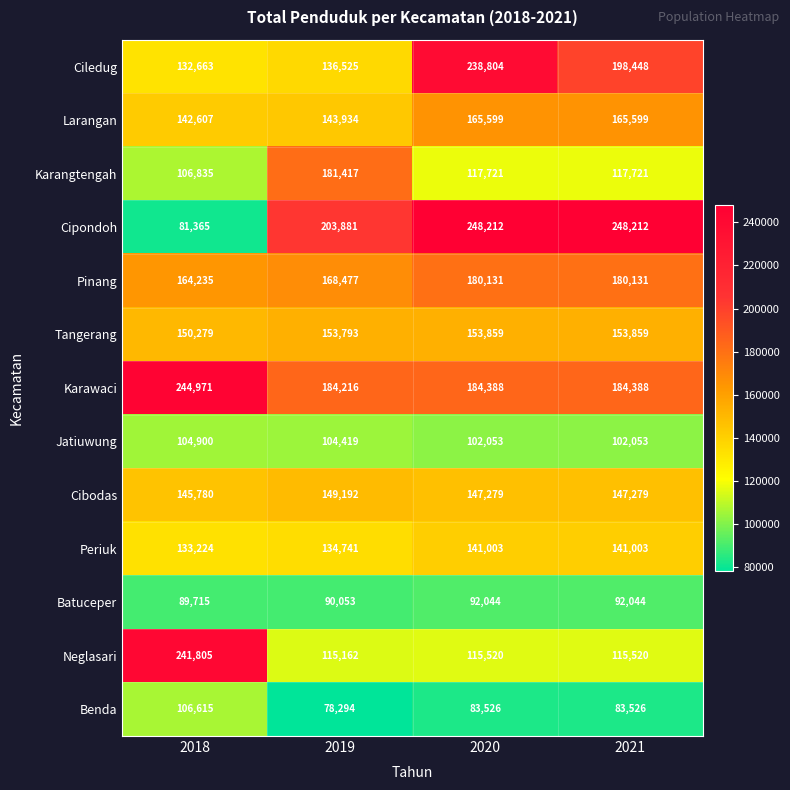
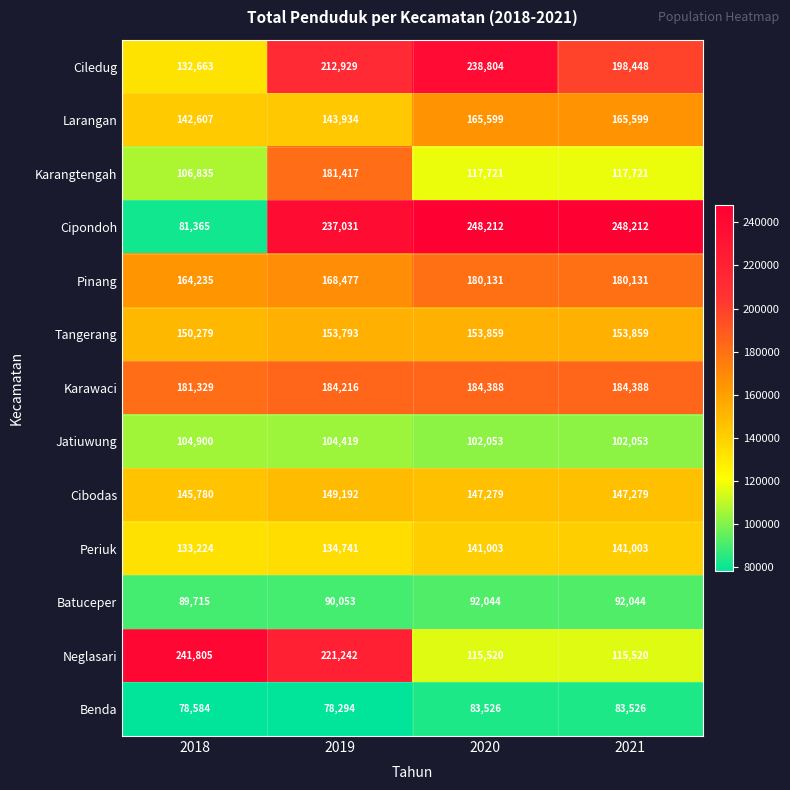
  {
    "Ciledug": {
      "2018": "132,663",
-     "2019": "136,525",
+     "2019": "212,929",
      "2020": "238,804",
      "2021": "198,448"
    },
    "Larangan": {
      "2018": "142,607",
      "2019": "143,934",
      "2020": "165,599",
      "2021": "165,599"
    },
    "Karangtengah": {
      "2018": "106,835",
      "2019": "181,417",
      "2020": "117,721",
      "2021": "117,721"
    },
    "Cipondoh": {
      "2018": "81,365",
-     "2019": "203,881",
+     "2019": "237,031",
      "2020": "248,212",
      "2021": "248,212"
    },
    "Pinang": {
      "2018": "164,235",
      "2019": "168,477",
      "2020": "180,131",
      "2021": "180,131"
    },
    "Tangerang": {
      "2018": "150,279",
      "2019": "153,793",
      "2020": "153,859",
      "2021": "153,859"
    },
    "Karawaci": {
-     "2018": "244,971",
+     "2018": "181,329",
      "2019": "184,216",
      "2020": "184,388",
      "2021": "184,388"
    },
    "Jatiuwung": {
      "2018": "104,900",
      "2019": "104,419",
      "2020": "102,053",
      "2021": "102,053"
    },
    "Cibodas": {
      "2018": "145,780",
      "2019": "149,192",
      "2020": "147,279",
      "2021": "147,279"
    },
    "Periuk": {
      "2018": "133,224",
      "2019": "134,741",
      "2020": "141,003",
      "2021": "141,003"
    },
    "Batuceper": {
      "2018": "89,715",
      "2019": "90,053",
      "2020": "92,044",
      "2021": "92,044"
    },
    "Neglasari": {
      "2018": "241,805",
-     "2019": "115,162",
+     "2019": "221,242",
      "2020": "115,520",
      "2021": "115,520"
    },
    "Benda": {
-     "2018": "106,615",
+     "2018": "78,584",
      "2019": "78,294",
      "2020": "83,526",
      "2021": "83,526"
    }
  }
